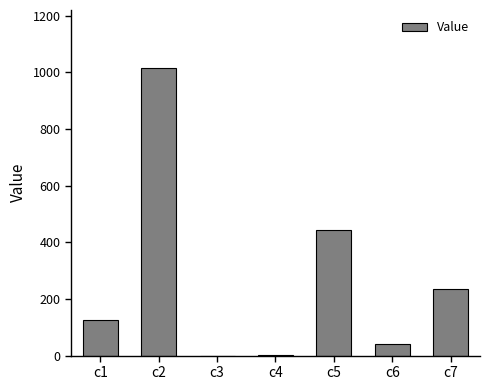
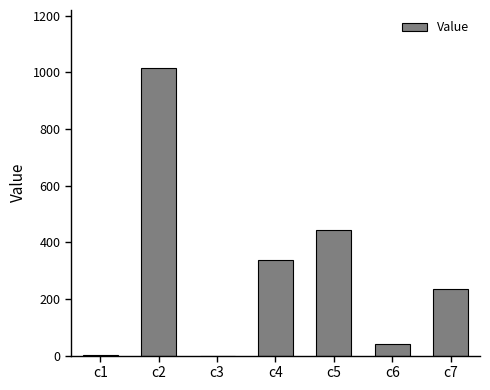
  {
-   "c1": 130,
+   "c1": 0,
    "c2": 1020,
-   "c4": 0,
+   "c4": 340,
    "c5": 440,
    "c6": 40,
    "c7": 230
  }
